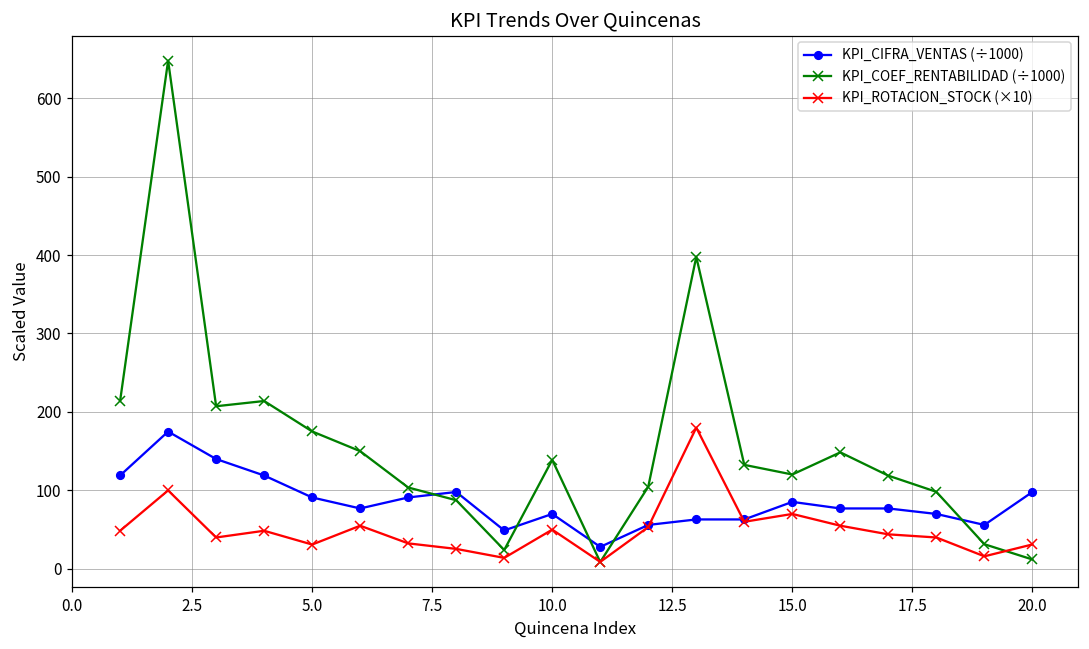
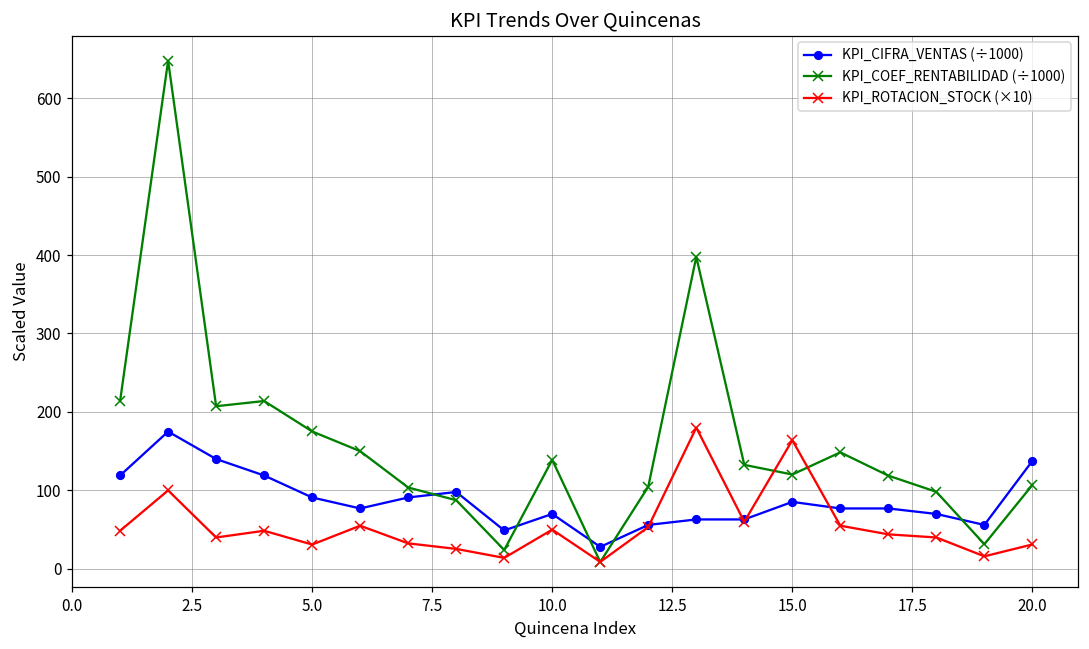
  {
    "KPI_CIFRA_VENTAS (÷1000)": {
      "5.0": 90,
      "10.0": 70,
      "15.0": 90,
-     "20.0": 100
+     "20.0": 140
    },
    "KPI_COEF_RENTABILIDAD (÷1000)": {
      "5.0": 180,
      "10.0": 140,
      "15.0": 120,
-     "20.0": 10
+     "20.0": 110
    },
    "KPI_ROTACION_STOCK (×10)": {
      "5.0": 30,
      "10.0": 50,
-     "15.0": 70,
+     "15.0": 160,
      "20.0": 30
    }
  }
